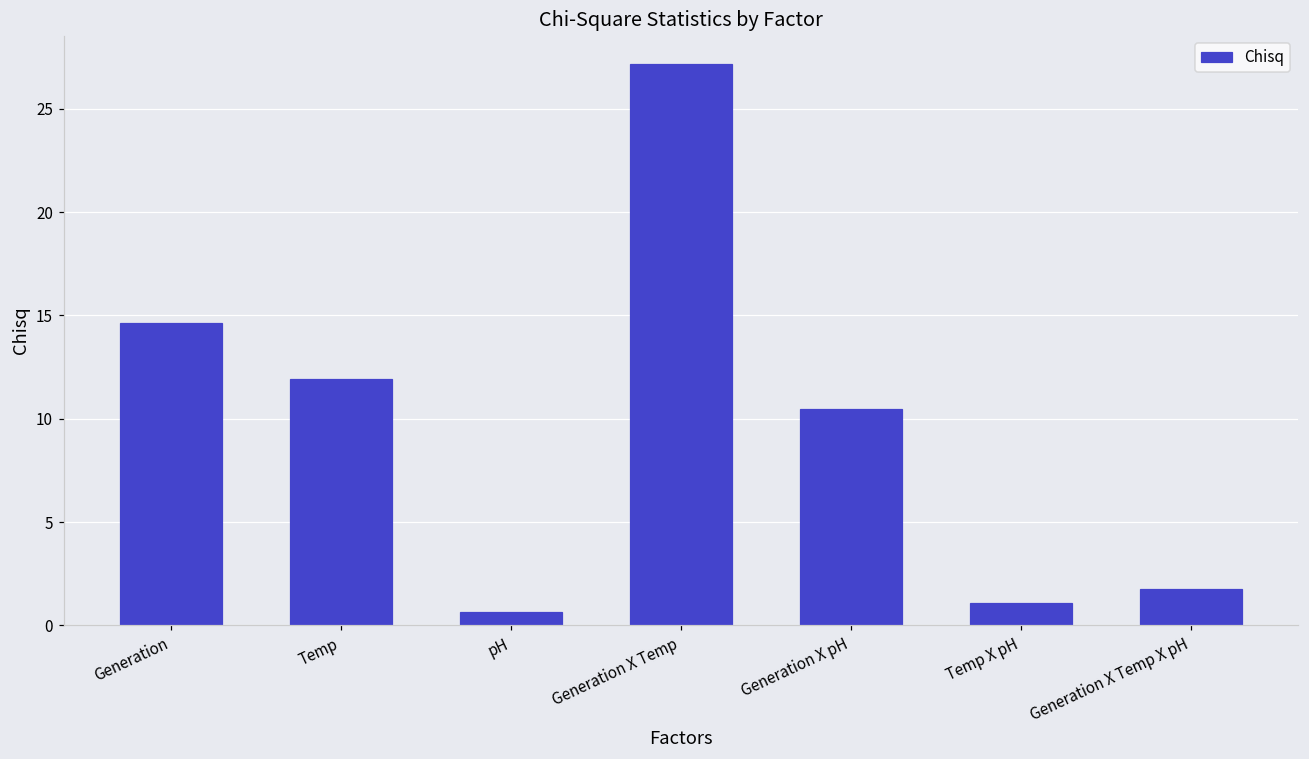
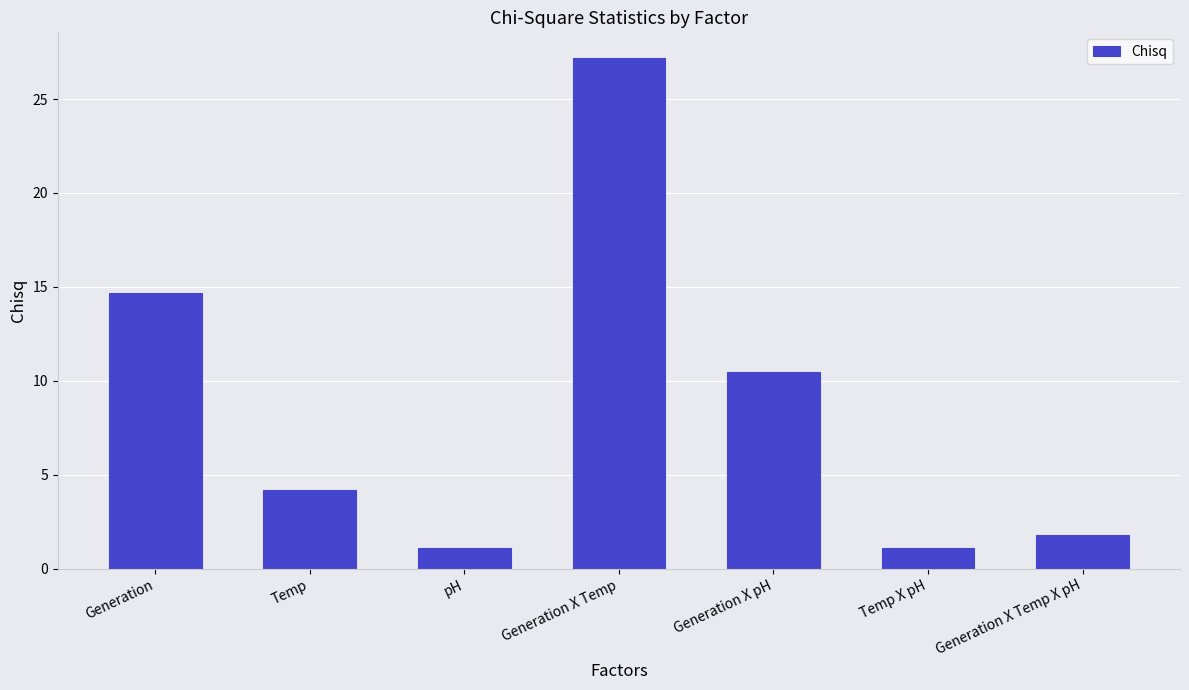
  {
    "Generation": 14.7,
-   "Temp": 11.9,
-   "pH": 0.7,
+   "Temp": 4.2,
+   "pH": 1.1,
    "Generation X Temp": 27.2,
    "Generation X pH": 10.5,
    "Temp X pH": 1.1,
    "Generation X Temp X pH": 1.8
  }
